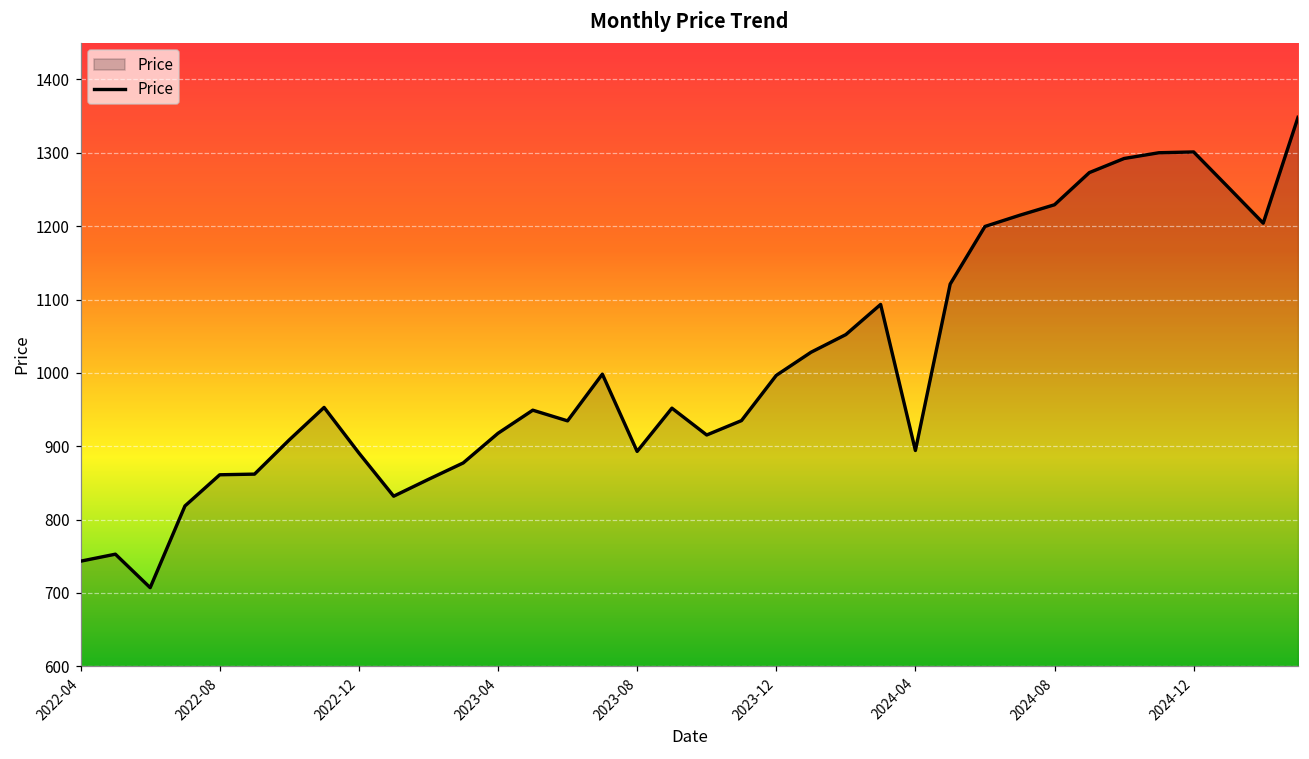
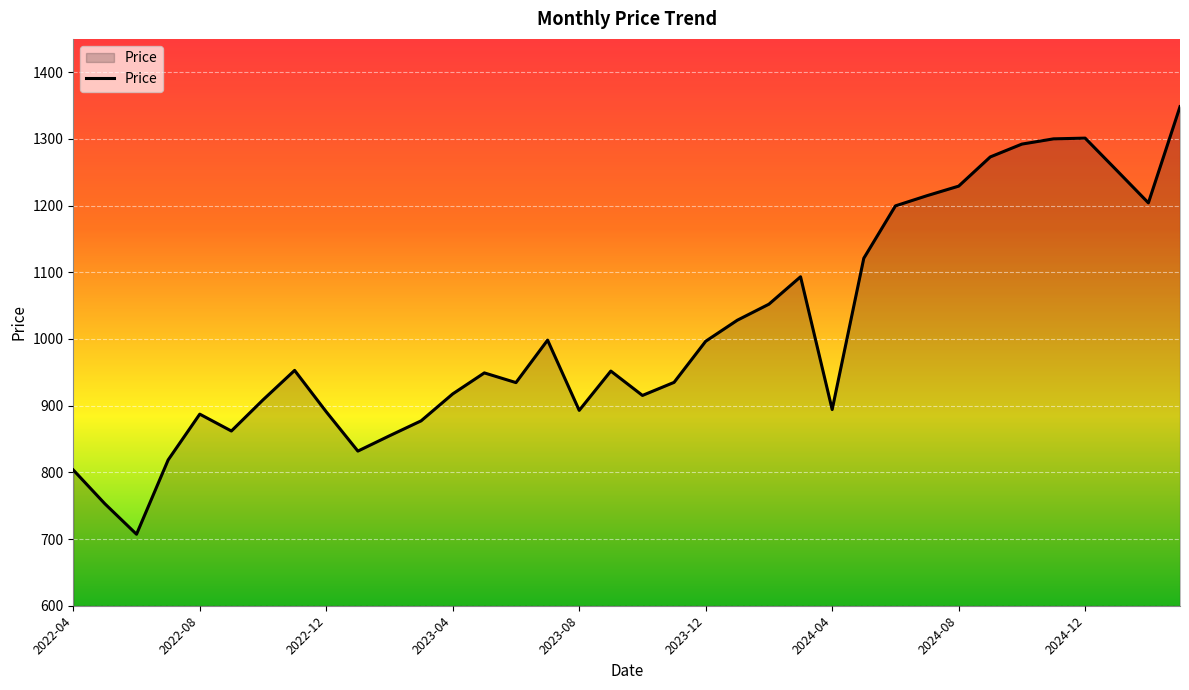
  {
-   "2022-04": 740,
-   "2022-08": 860,
+   "2022-04": 800,
+   "2022-08": 890,
    "2022-12": 890,
    "2023-04": 920,
    "2023-08": 890,
    "2023-12": 1000,
    "2024-04": 890,
    "2024-08": 1230,
    "2024-12": 1300
  }
